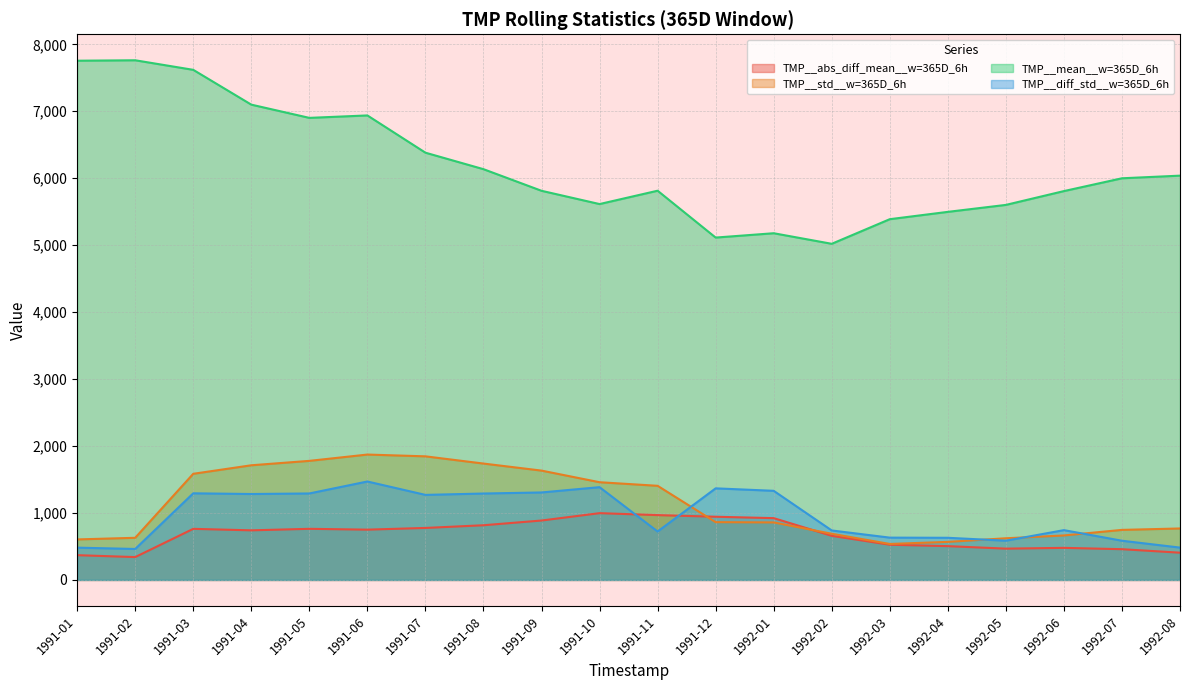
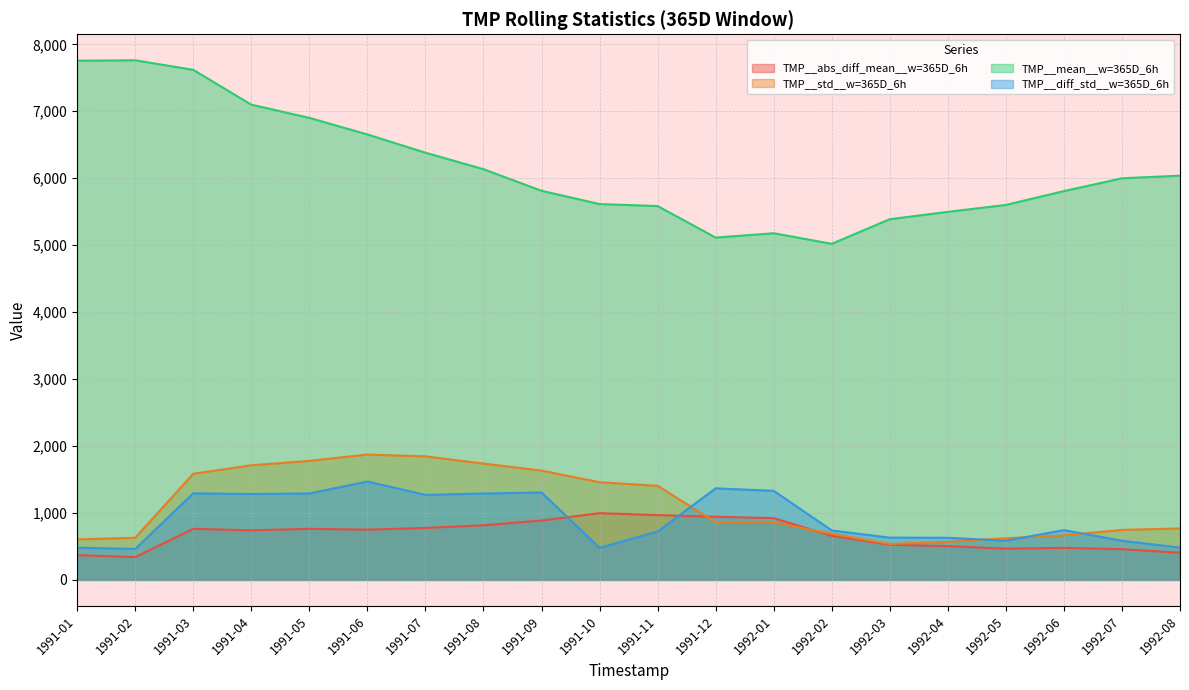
  {
    "TMP__mean__w=365D_6h": {
      "1991-01": "7,800",
      "1991-02": "7,800",
      "1991-03": "7,600",
      "1991-04": "7,100",
      "1991-05": "6,900",
-     "1991-06": "6,900",
+     "1991-06": "6,700",
      "1991-07": "6,400",
      "1991-08": "6,100",
      "1991-09": "5,800",
      "1991-10": "5,600",
-     "1991-11": "5,800",
+     "1991-11": "5,600",
      "1991-12": "5,100",
      "1992-01": "5,200",
      "1992-02": "5,000",
      "1992-03": "5,400",
      "1992-04": "5,500",
      "1992-05": "5,600",
      "1992-06": "5,800",
      "1992-07": "6,000",
      "1992-08": "6,000"
    },
    "TMP__diff_std__w=365D_6h": {
      "1991-01": "500",
      "1991-02": "500",
      "1991-03": "1,300",
      "1991-04": "1,300",
      "1991-05": "1,300",
      "1991-06": "1,500",
      "1991-07": "1,300",
      "1991-08": "1,300",
      "1991-09": "1,300",
-     "1991-10": "1,400",
+     "1991-10": "500",
      "1991-11": "700",
      "1991-12": "1,400",
      "1992-01": "1,300",
      "1992-02": "700",
      "1992-03": "600",
      "1992-04": "600",
      "1992-06": "700",
      "1992-07": "600",
      "1992-08": "500"
    }
  }
